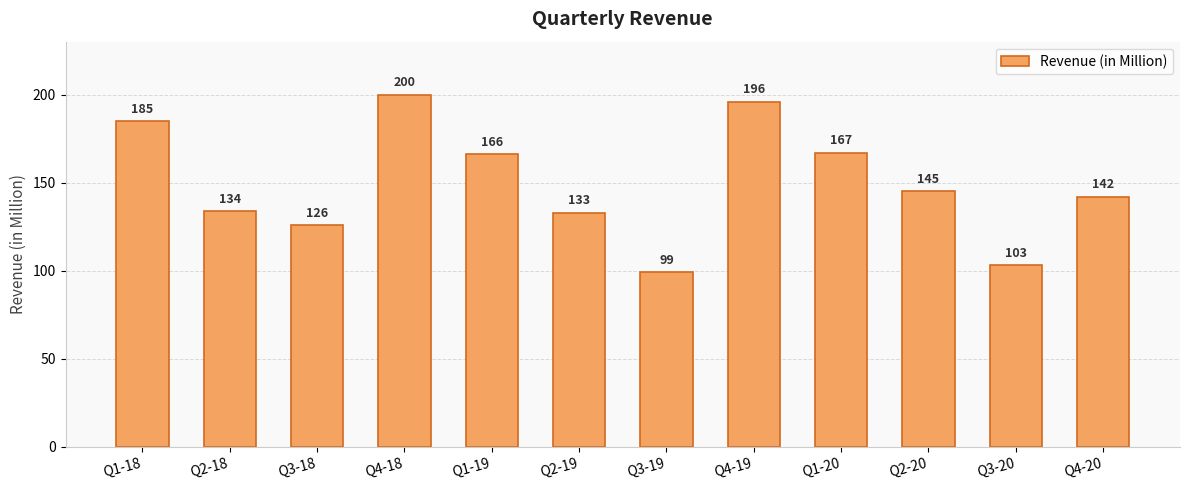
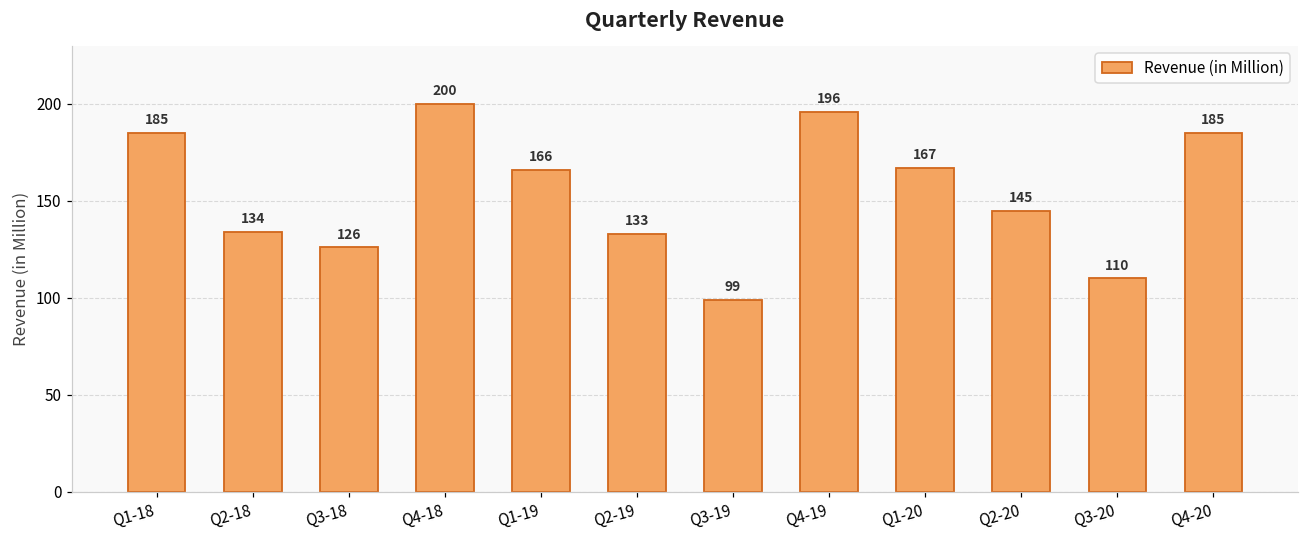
  {
    "Q1-18": 185,
    "Q2-18": 134,
    "Q3-18": 126,
    "Q4-18": 200,
    "Q1-19": 166,
    "Q2-19": 133,
    "Q3-19": 99,
    "Q4-19": 196,
    "Q1-20": 167,
    "Q2-20": 145,
-   "Q3-20": 103,
-   "Q4-20": 142
+   "Q3-20": 110,
+   "Q4-20": 185
  }
